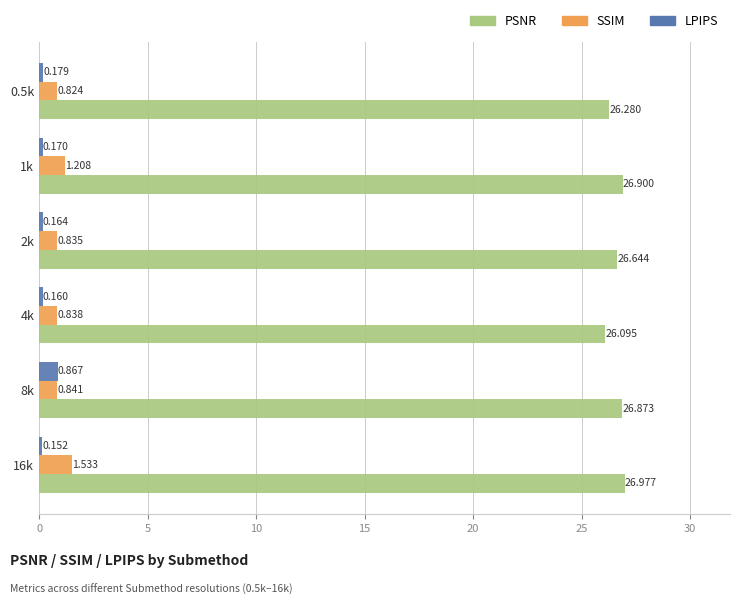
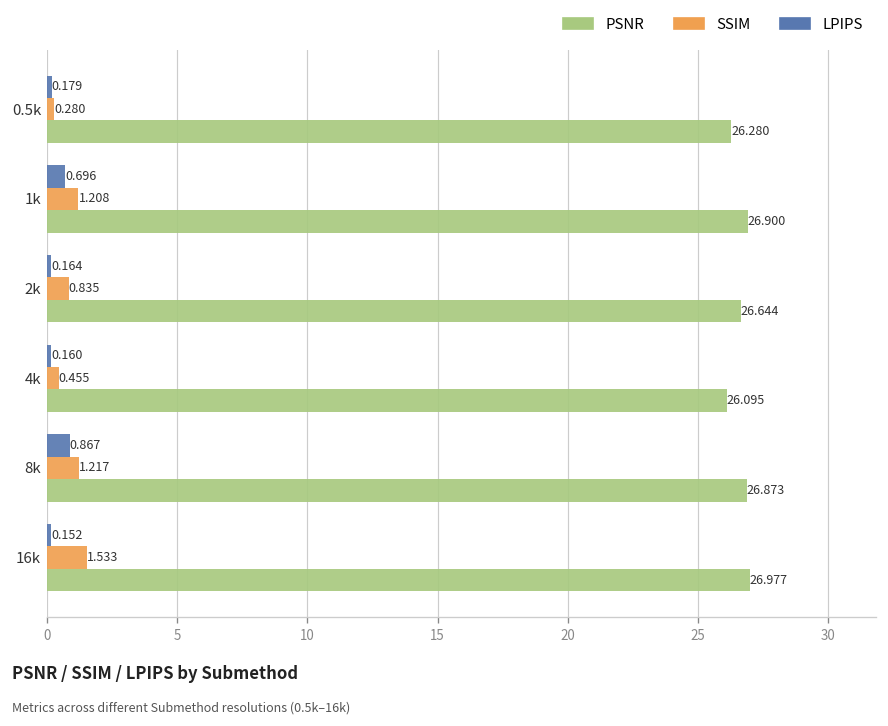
  {
    "PSNR": {
      "0.5k": 26.280,
      "1k": 26.900,
      "2k": 26.644,
      "4k": 26.095,
      "8k": 26.873,
      "16k": 26.977
    },
    "SSIM": {
-     "0.5k": 0.824,
+     "0.5k": 0.280,
      "1k": 1.208,
      "2k": 0.835,
-     "4k": 0.838,
-     "8k": 0.841,
+     "4k": 0.455,
+     "8k": 1.217,
      "16k": 1.533
    },
    "LPIPS": {
      "0.5k": 0.179,
-     "1k": 0.170,
+     "1k": 0.696,
      "2k": 0.164,
      "4k": 0.160,
      "8k": 0.867,
      "16k": 0.152
    }
  }
